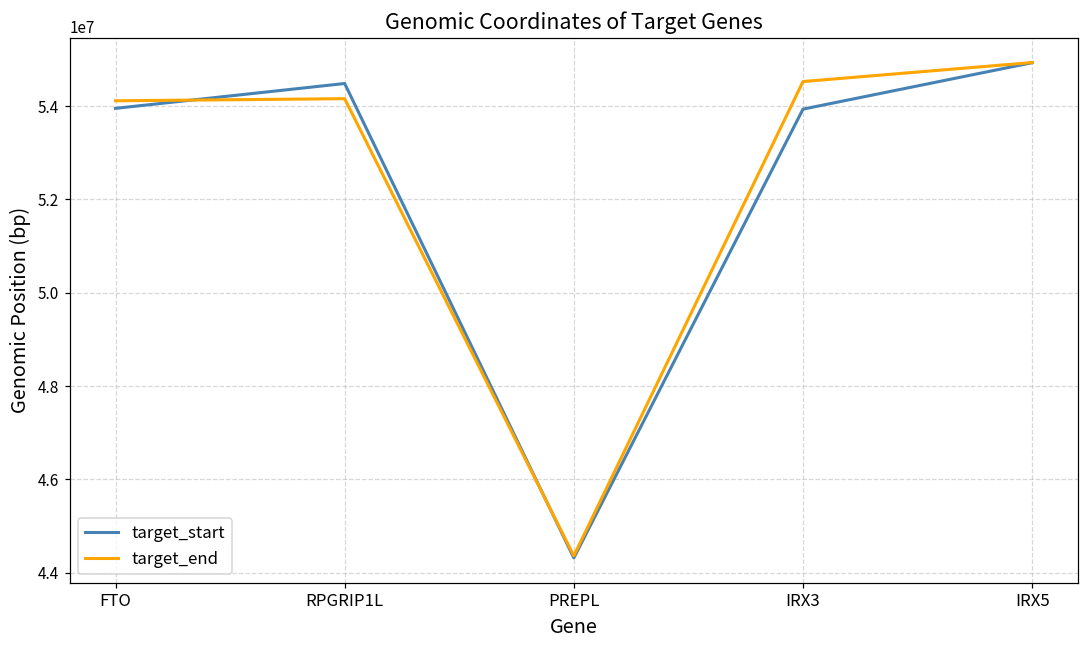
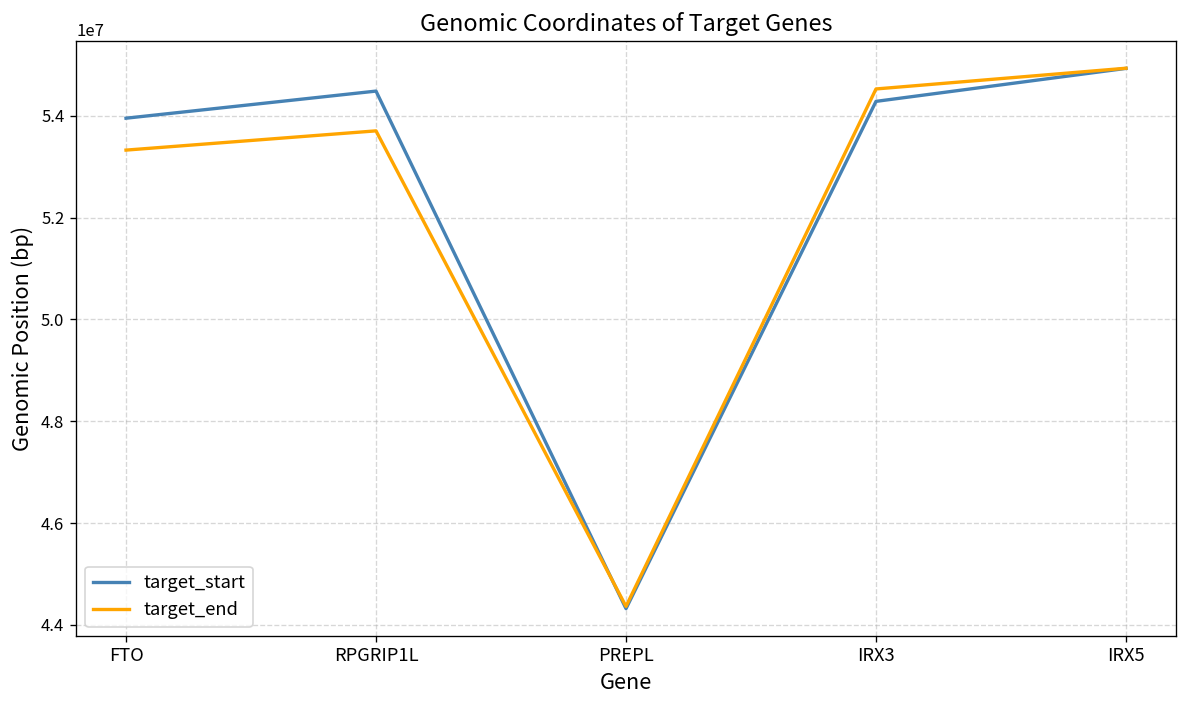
  {
    "target_start": {
      "FTO": 54000000,
      "RPGRIP1L": 54500000,
-     "IRX3": 53900000
+     "IRX3": 54300000
    },
    "target_end": {
-     "FTO": 54100000,
-     "RPGRIP1L": 54200000,
+     "FTO": 53300000,
+     "RPGRIP1L": 53700000,
      "IRX3": 54500000
    }
  }
